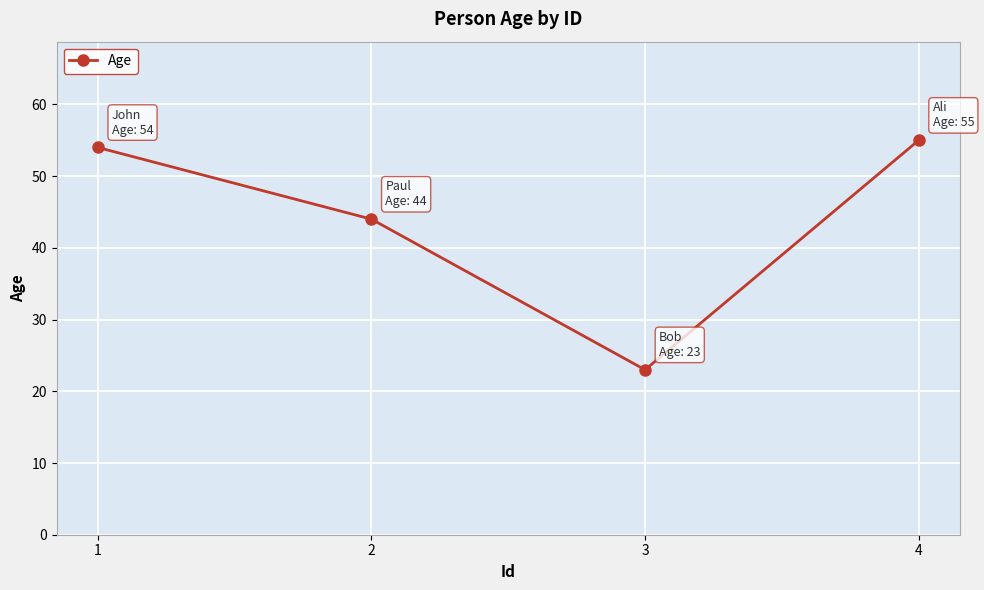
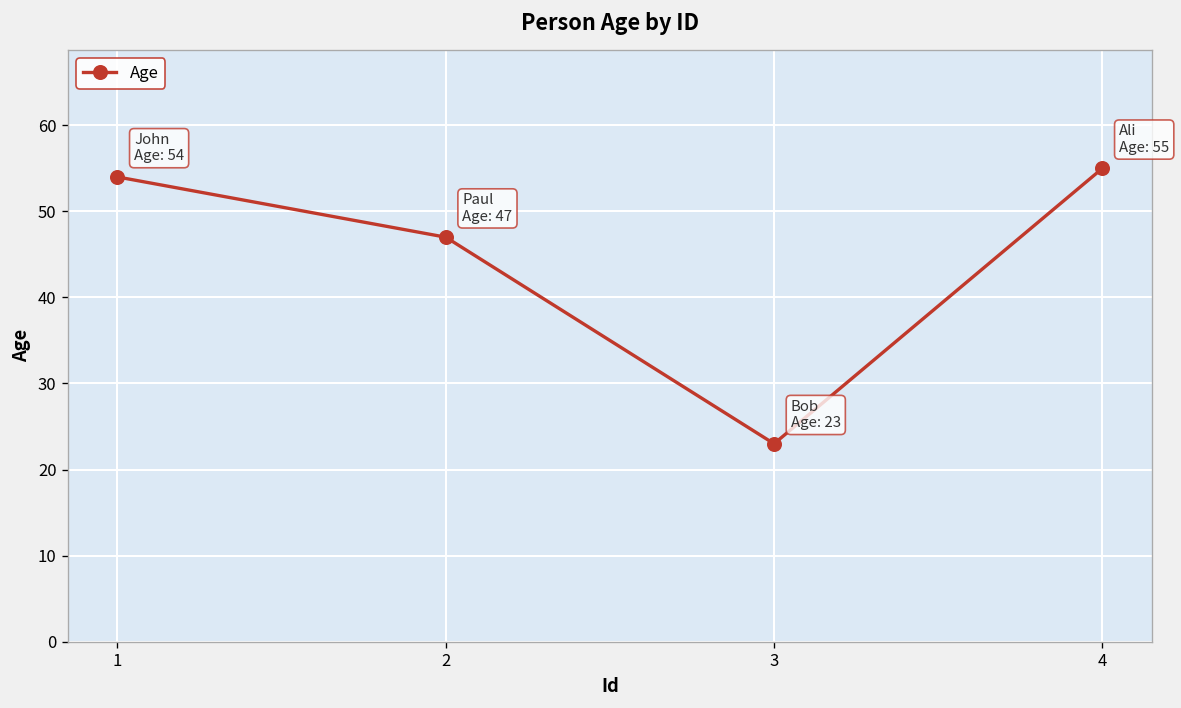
  {
-   "2": 44
+   "2": 47
  }
